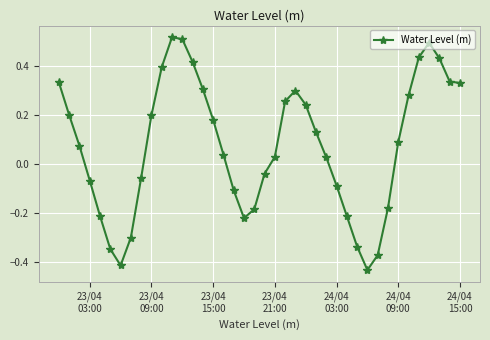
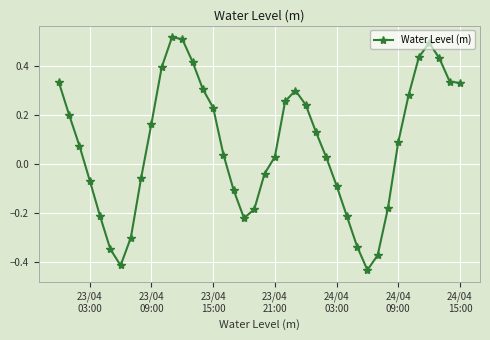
  {
    "23/04 03:00": -0.07,
-   "23/04 09:00": 0.20,
-   "23/04 15:00": 0.18,
+   "23/04 09:00": 0.16,
+   "23/04 15:00": 0.23,
    "23/04 21:00": 0.03,
    "24/04 03:00": -0.09,
    "24/04 09:00": 0.09,
    "24/04 15:00": 0.33
  }
